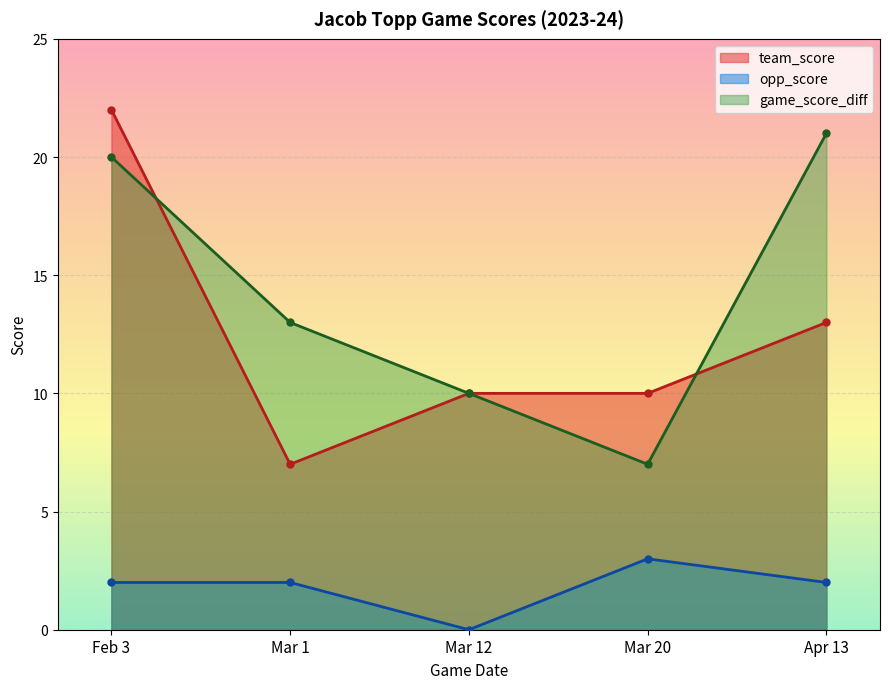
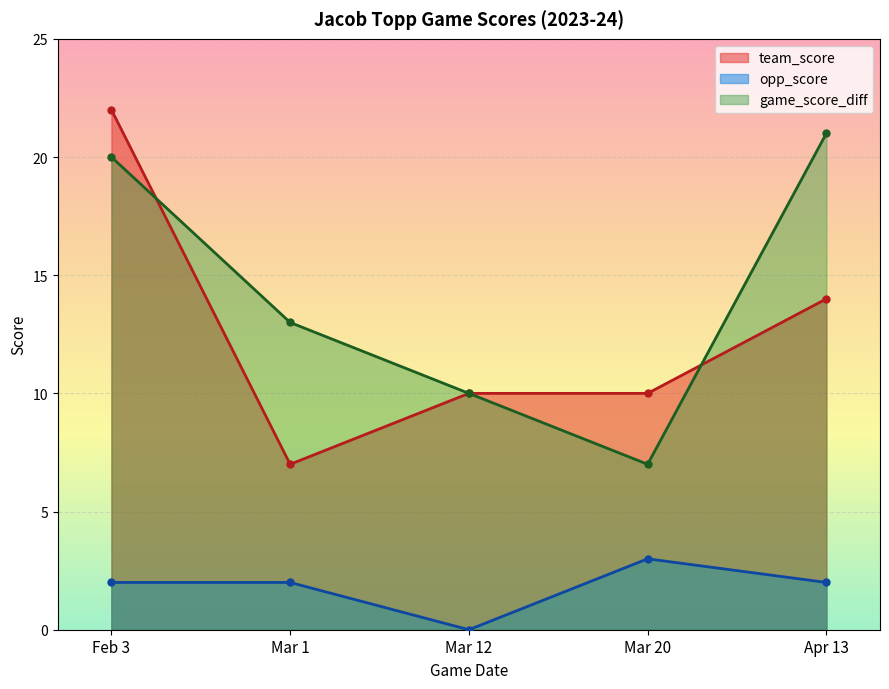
  {
    "team_score": {
      "Feb 3": 22,
      "Mar 1": 7,
      "Mar 20": 10,
-     "Apr 13": 13
+     "Apr 13": 14
    },
    "opp_score": {
      "Feb 3": 2,
      "Mar 1": 2,
      "Mar 12": 0,
      "Mar 20": 3,
      "Apr 13": 2
    },
    "game_score_diff": {
      "Feb 3": 20,
      "Mar 1": 13,
      "Mar 20": 7,
      "Apr 13": 21
    }
  }
